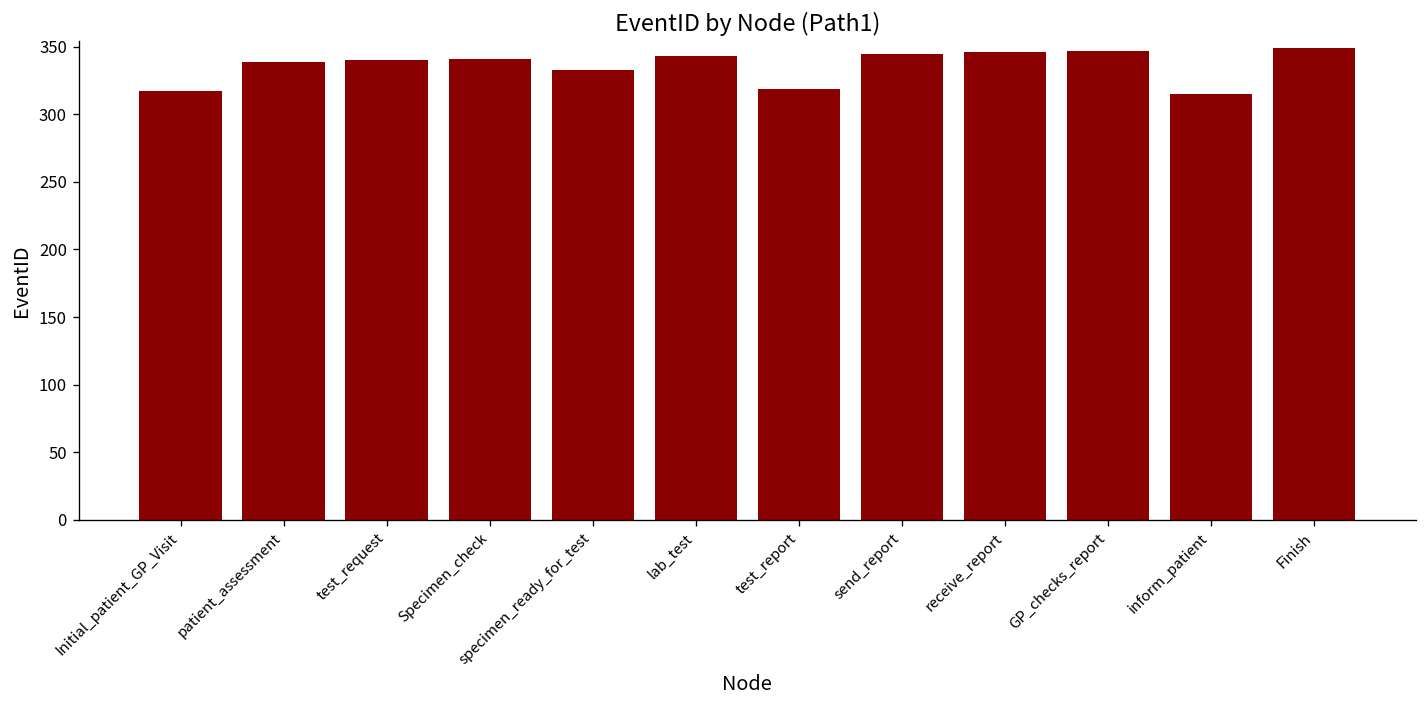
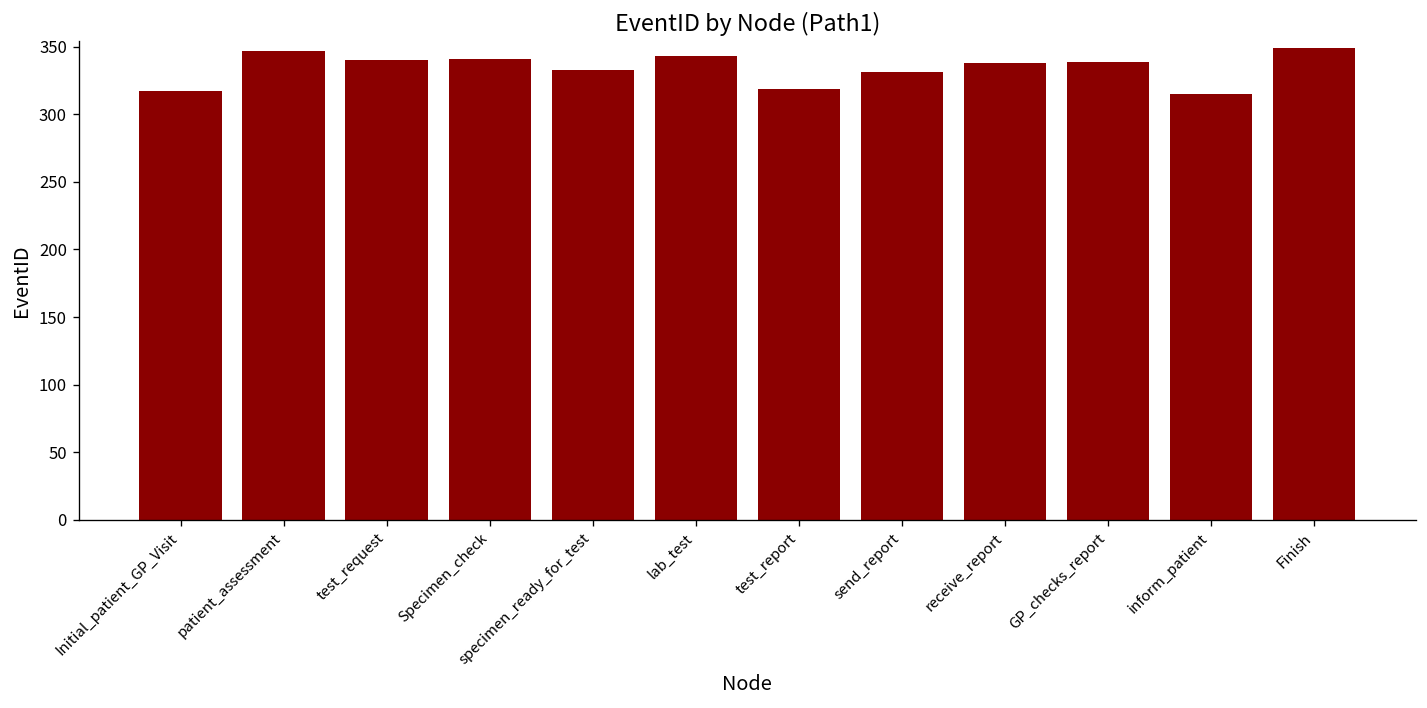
  {
    "Initial_patient_GP_Visit": 317,
-   "patient_assessment": 339,
+   "patient_assessment": 347,
    "test_request": 340,
    "Specimen_check": 341,
    "specimen_ready_for_test": 333,
    "lab_test": 343,
    "test_report": 319,
-   "send_report": 345,
-   "receive_report": 346,
-   "GP_checks_report": 347,
+   "send_report": 331,
+   "receive_report": 338,
+   "GP_checks_report": 339,
    "inform_patient": 315,
    "Finish": 349
  }
